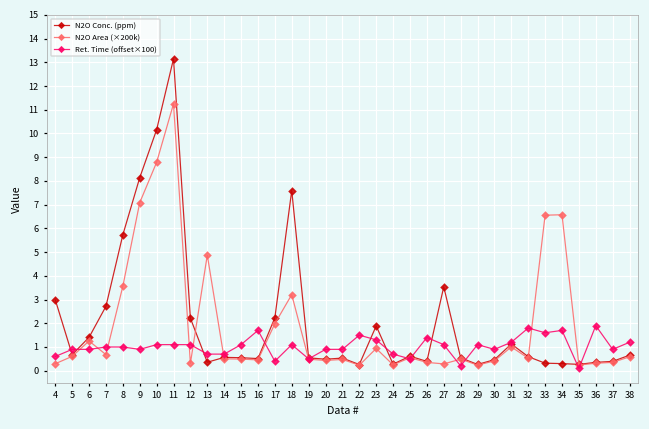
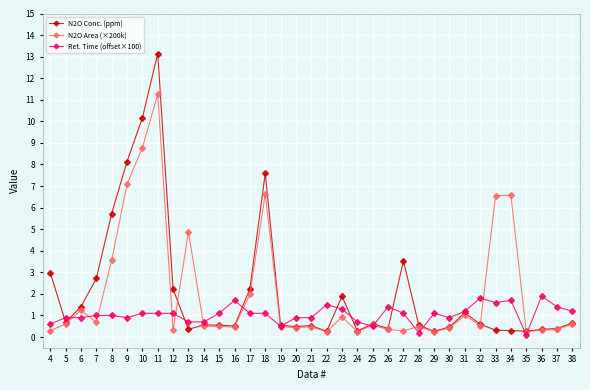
  {
    "N2O Conc. (ppm)": {
      "4": 3.0,
      "6": 1.4,
      "7": 2.7,
      "8": 5.7,
      "9": 8.1,
      "10": 10.2,
      "11": 13.1,
      "12": 2.2,
      "13": 0.4,
      "17": 2.2,
      "18": 7.6,
      "23": 1.9,
      "27": 3.5,
      "33": 0.3,
      "34": 0.3
    },
    "N2O Area (×200k)": {
      "4": 0.3,
      "6": 1.3,
      "7": 0.7,
      "8": 3.6,
      "9": 7.1,
      "10": 8.8,
      "11": 11.2,
      "12": 0.3,
      "13": 4.9,
      "17": 2.0,
-     "18": 3.2,
+     "18": 6.6,
      "23": 0.9,
      "27": 0.3,
      "31": 1.0,
      "33": 6.6,
      "34": 6.6
    },
    "Ret. Time (offset×100)": {
      "4": 0.6,
      "5": 0.9,
      "6": 0.9,
      "7": 1.0,
      "8": 1.0,
      "9": 0.9,
      "10": 1.1,
      "11": 1.1,
      "12": 1.1,
      "13": 0.7,
      "14": 0.7,
      "15": 1.1,
      "16": 1.7,
-     "17": 0.4,
+     "17": 1.1,
      "18": 1.1,
      "20": 0.9,
      "21": 0.9,
      "22": 1.5,
      "23": 1.3,
      "24": 0.7,
      "26": 1.4,
      "27": 1.1,
      "28": 0.2,
      "29": 1.1,
      "30": 0.9,
      "32": 1.8,
      "33": 1.6,
      "34": 1.7,
      "35": 0.1,
      "36": 1.9,
-     "37": 0.9,
+     "37": 1.4,
      "38": 1.2
    }
  }
